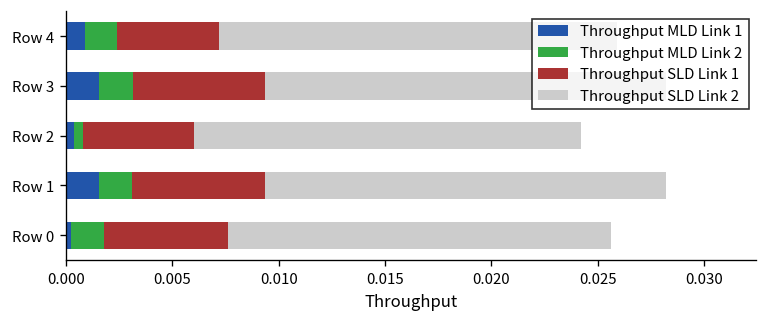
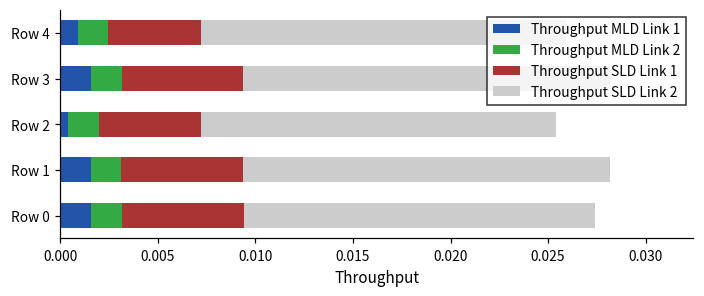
  {
    "Throughput MLD Link 1": {
      "Row 4": 0.0009,
      "Row 3": 0.0016,
      "Row 2": 0.0004,
      "Row 1": 0.0016,
-     "Row 0": 0.0002
+     "Row 0": 0.0016
    },
    "Throughput MLD Link 2": {
      "Row 4": 0.0015,
      "Row 3": 0.0016,
-     "Row 2": 0.0004,
+     "Row 2": 0.0016,
      "Row 1": 0.0016,
      "Row 0": 0.0016
    },
    "Throughput SLD Link 1": {
      "Row 4": 0.0048,
      "Row 3": 0.0062,
      "Row 2": 0.0052,
      "Row 1": 0.0063,
-     "Row 0": 0.0058
+     "Row 0": 0.0063
    },
    "Throughput SLD Link 2": {
      "Row 2": 0.0182,
      "Row 1": 0.0188,
      "Row 0": 0.0180
    }
  }
